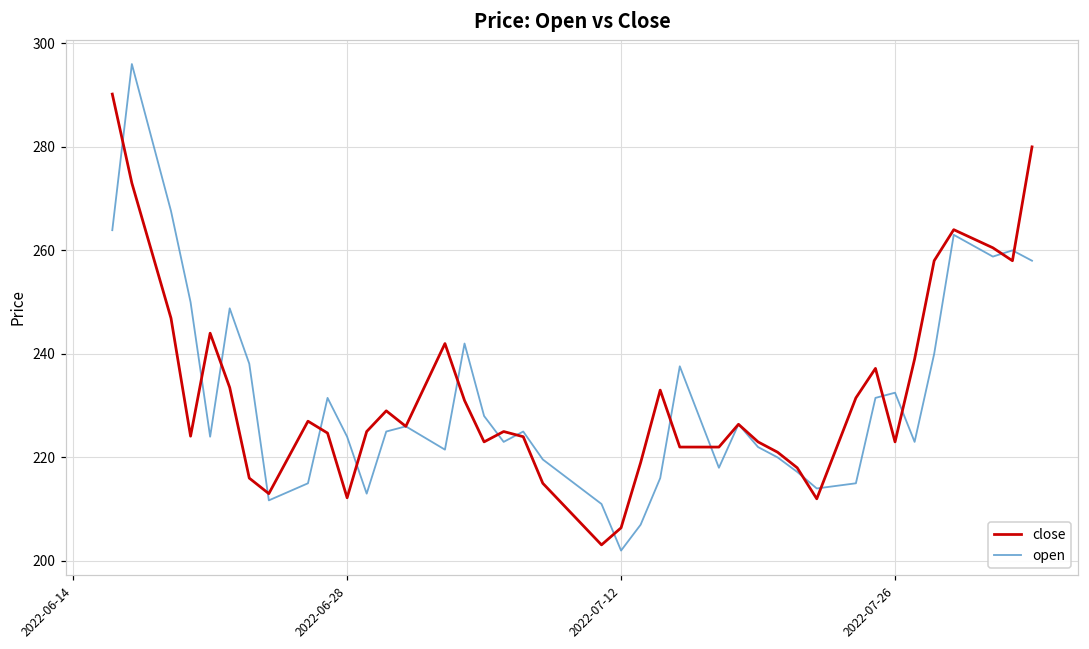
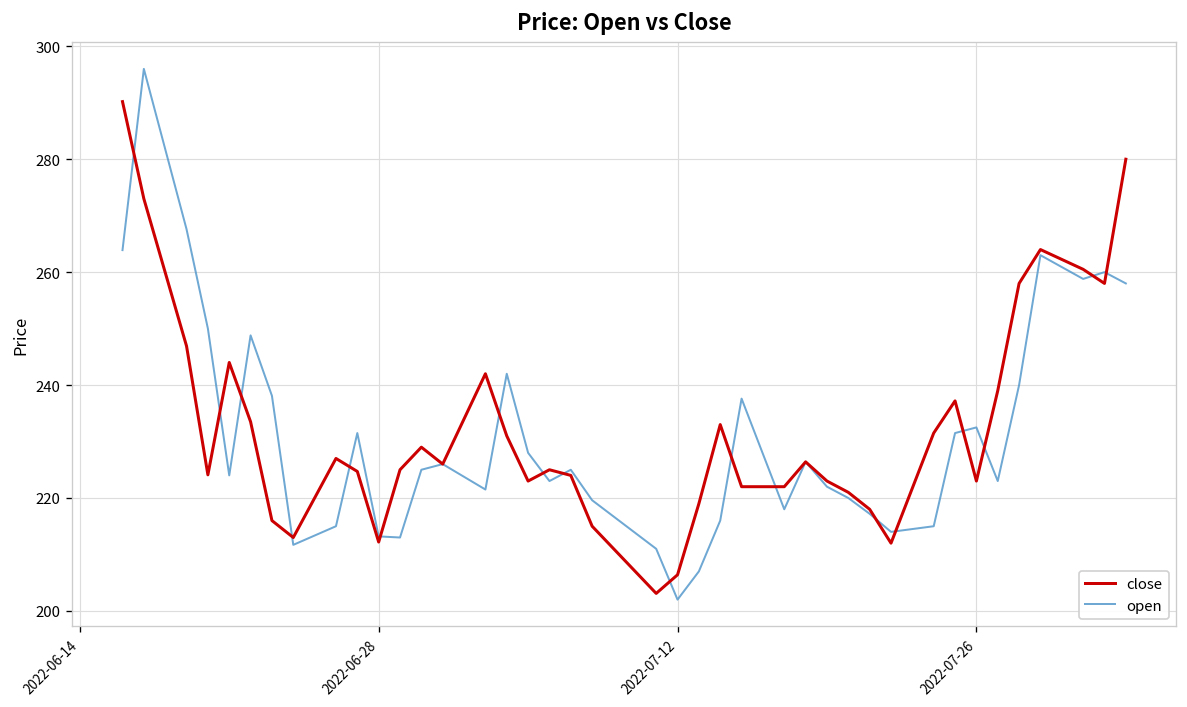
  {
    "close": {
      "2022-06-28": 212,
      "2022-07-12": 206,
      "2022-07-26": 223
    },
    "open": {
-     "2022-06-28": 224,
+     "2022-06-28": 213,
      "2022-07-12": 202,
      "2022-07-26": 233
    }
  }
